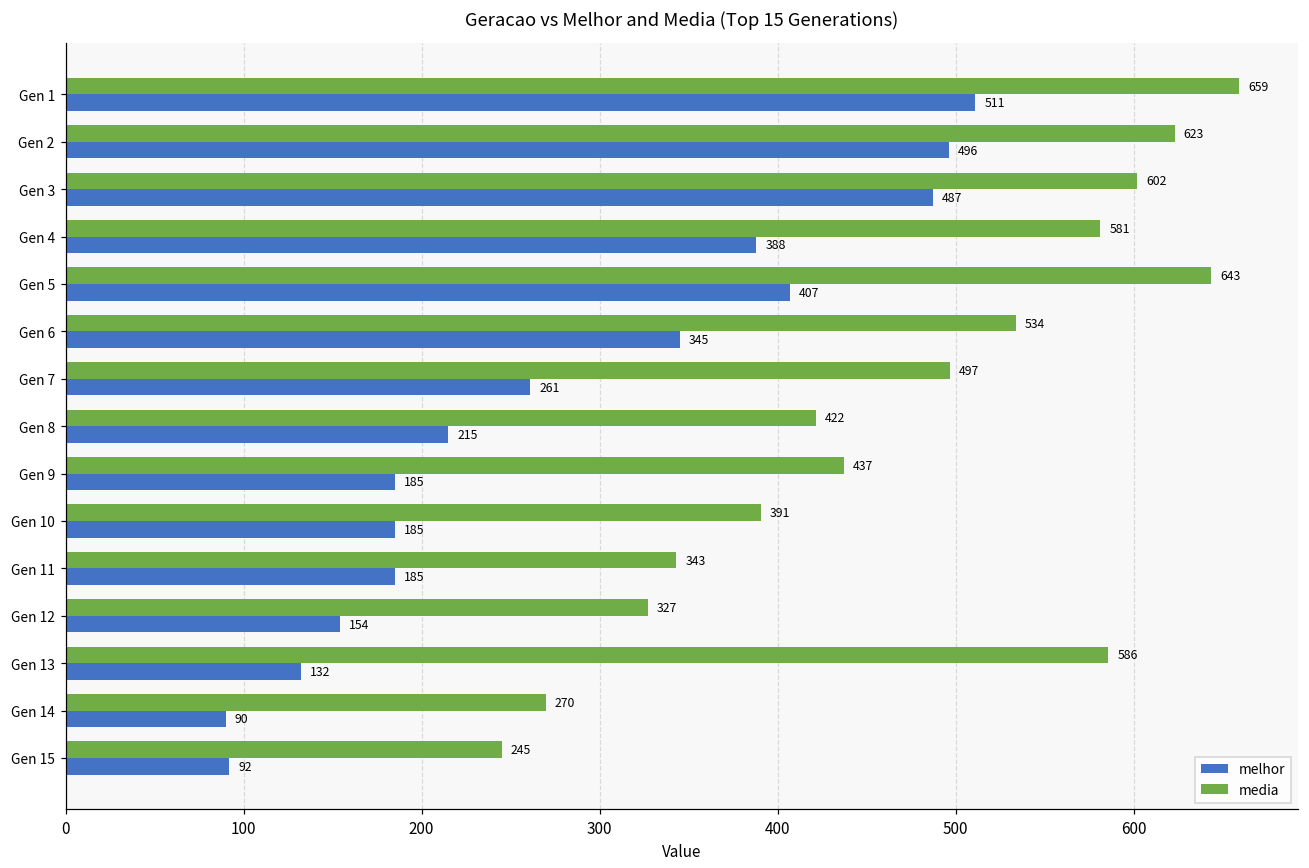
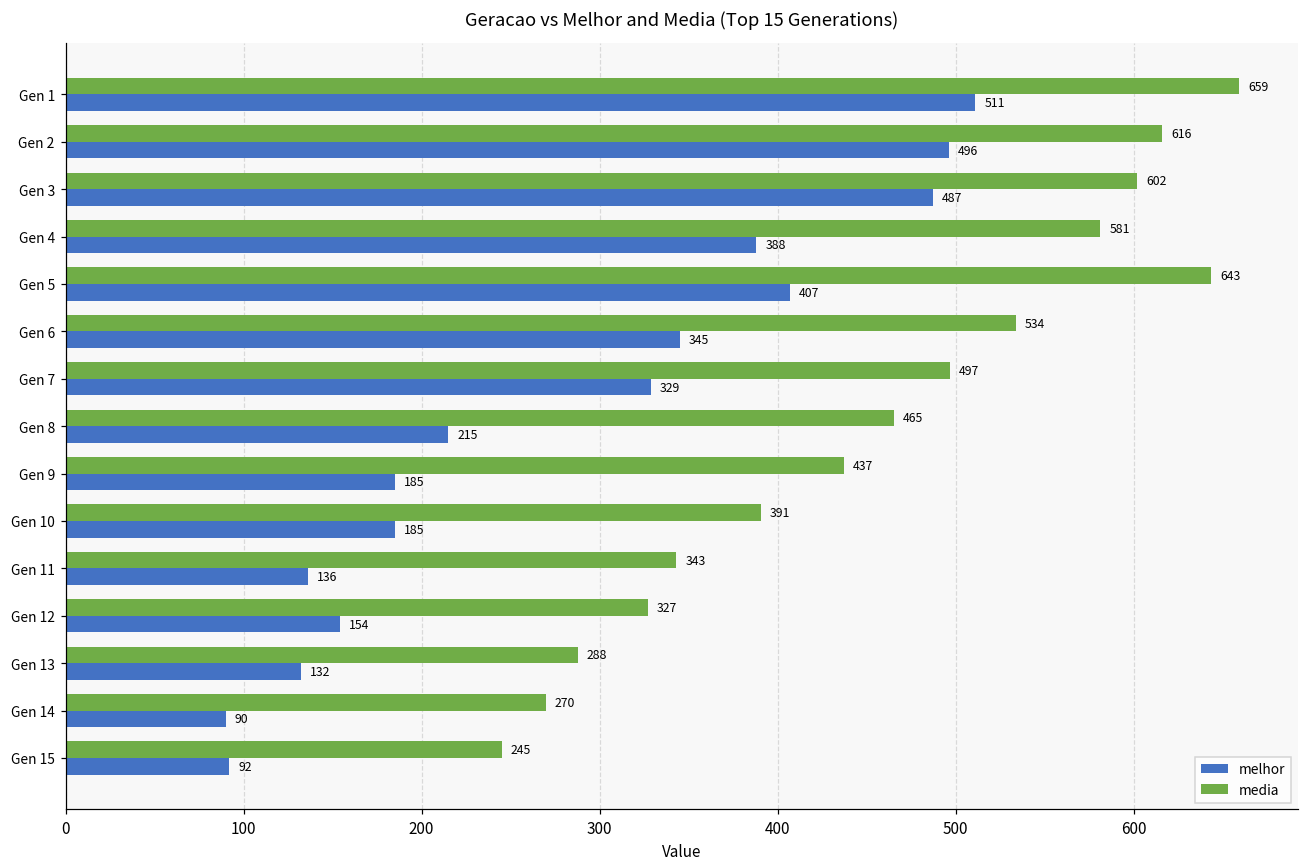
  {
    "melhor": {
      "Gen 1": 511,
      "Gen 2": 496,
      "Gen 3": 487,
      "Gen 4": 388,
      "Gen 5": 407,
      "Gen 6": 345,
-     "Gen 7": 261,
+     "Gen 7": 329,
      "Gen 8": 215,
      "Gen 9": 185,
      "Gen 10": 185,
-     "Gen 11": 185,
+     "Gen 11": 136,
      "Gen 12": 154,
      "Gen 13": 132,
      "Gen 14": 90,
      "Gen 15": 92
    },
    "media": {
      "Gen 1": 659,
-     "Gen 2": 623,
+     "Gen 2": 616,
      "Gen 3": 602,
      "Gen 4": 581,
      "Gen 5": 643,
      "Gen 6": 534,
      "Gen 7": 497,
-     "Gen 8": 422,
+     "Gen 8": 465,
      "Gen 9": 437,
      "Gen 10": 391,
      "Gen 11": 343,
      "Gen 12": 327,
-     "Gen 13": 586,
+     "Gen 13": 288,
      "Gen 14": 270,
      "Gen 15": 245
    }
  }
